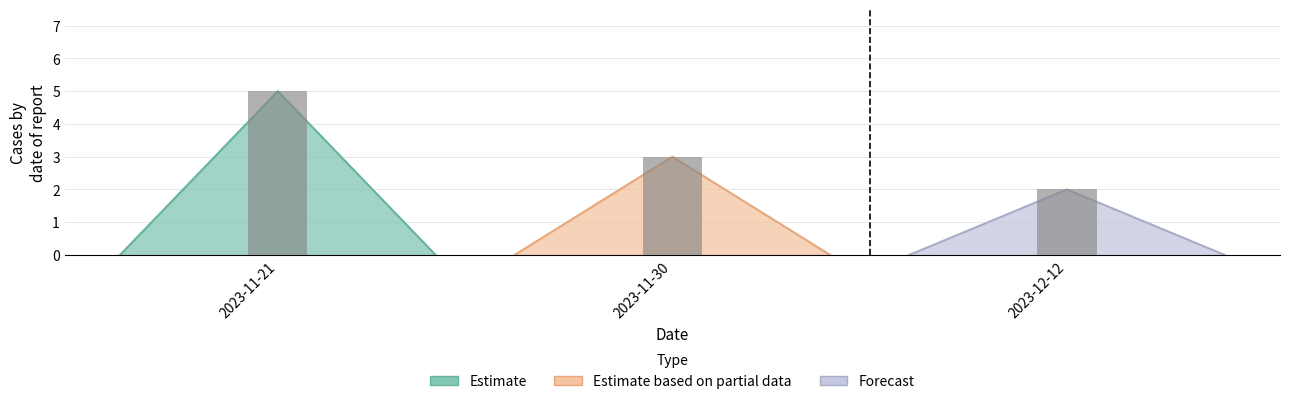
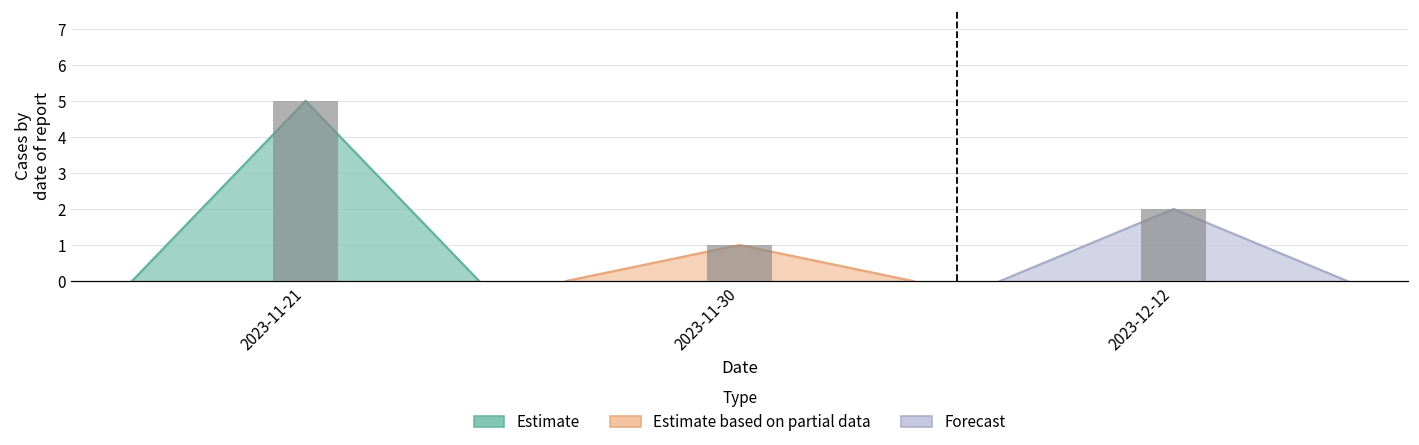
  {
    "Estimate": {
      "2023-11-21": 5
    },
    "Estimate based on partial data": {
-     "2023-11-30": 3
+     "2023-11-30": 1
    },
    "Forecast": {
      "2023-12-12": 2
    }
  }
